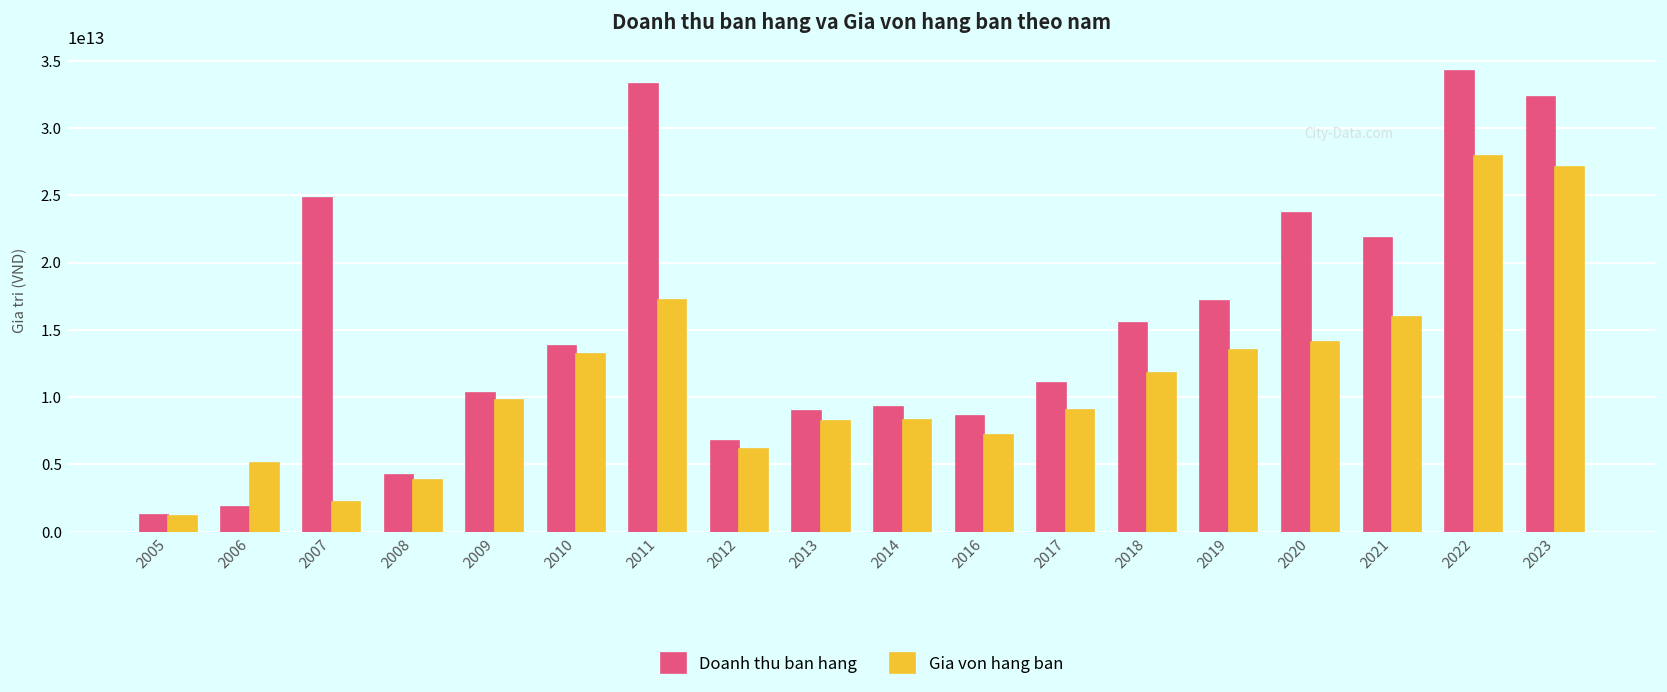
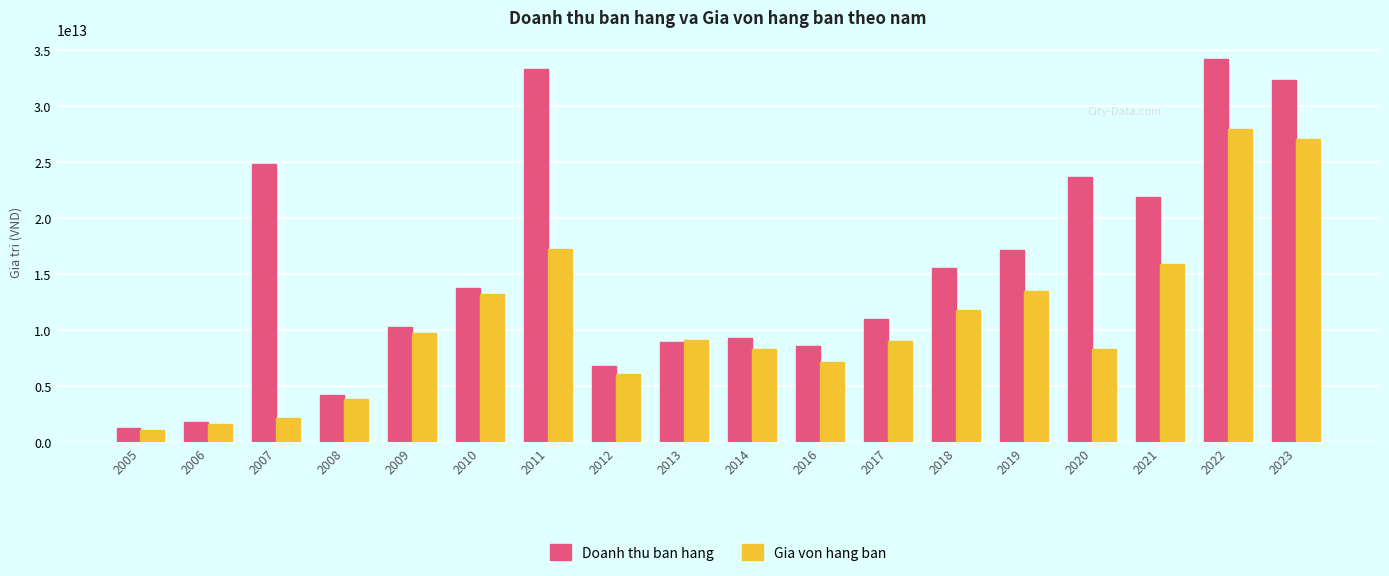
  {
    "Doanh thu ban hang": {
      "2005": 1300000000000,
      "2006": 1800000000000,
      "2007": 24800000000000,
      "2008": 4200000000000,
      "2009": 10300000000000,
      "2010": 13800000000000,
      "2011": 33300000000000,
      "2012": 6800000000000,
      "2013": 9000000000000,
      "2014": 9300000000000,
      "2016": 8600000000000,
      "2017": 11000000000000,
      "2018": 15500000000000,
      "2019": 17100000000000,
      "2020": 23700000000000,
      "2021": 21900000000000,
      "2022": 34200000000000,
      "2023": 32300000000000
    },
    "Gia von hang ban": {
      "2005": 1100000000000,
-     "2006": 5100000000000,
+     "2006": 1600000000000,
      "2007": 2200000000000,
      "2008": 3800000000000,
      "2009": 9800000000000,
      "2010": 13200000000000,
      "2011": 17200000000000,
      "2012": 6100000000000,
-     "2013": 8200000000000,
+     "2013": 9100000000000,
      "2014": 8300000000000,
      "2016": 7200000000000,
      "2017": 9100000000000,
      "2018": 11800000000000,
      "2019": 13500000000000,
-     "2020": 14100000000000,
+     "2020": 8300000000000,
      "2021": 15900000000000,
      "2022": 27900000000000,
      "2023": 27100000000000
    }
  }
